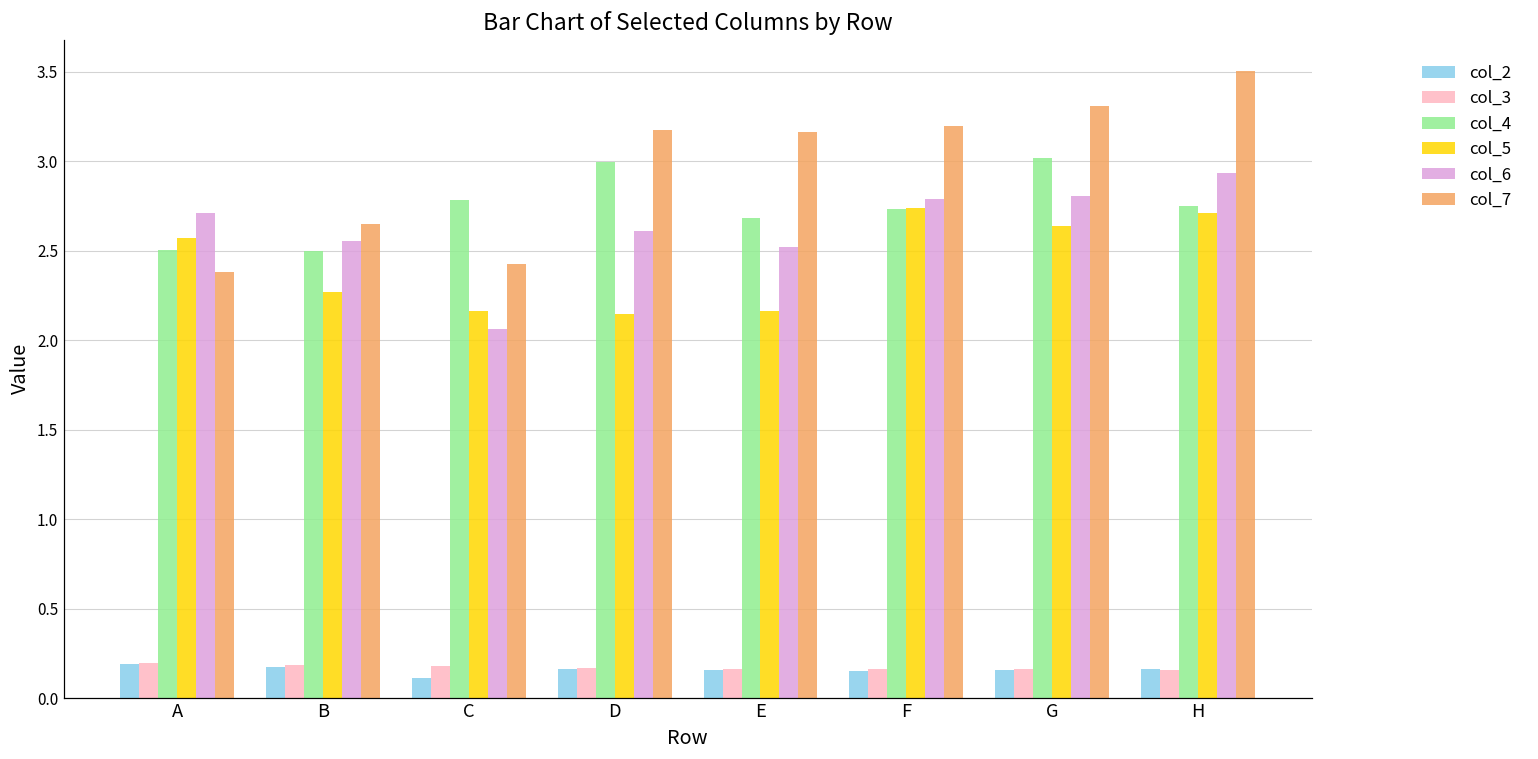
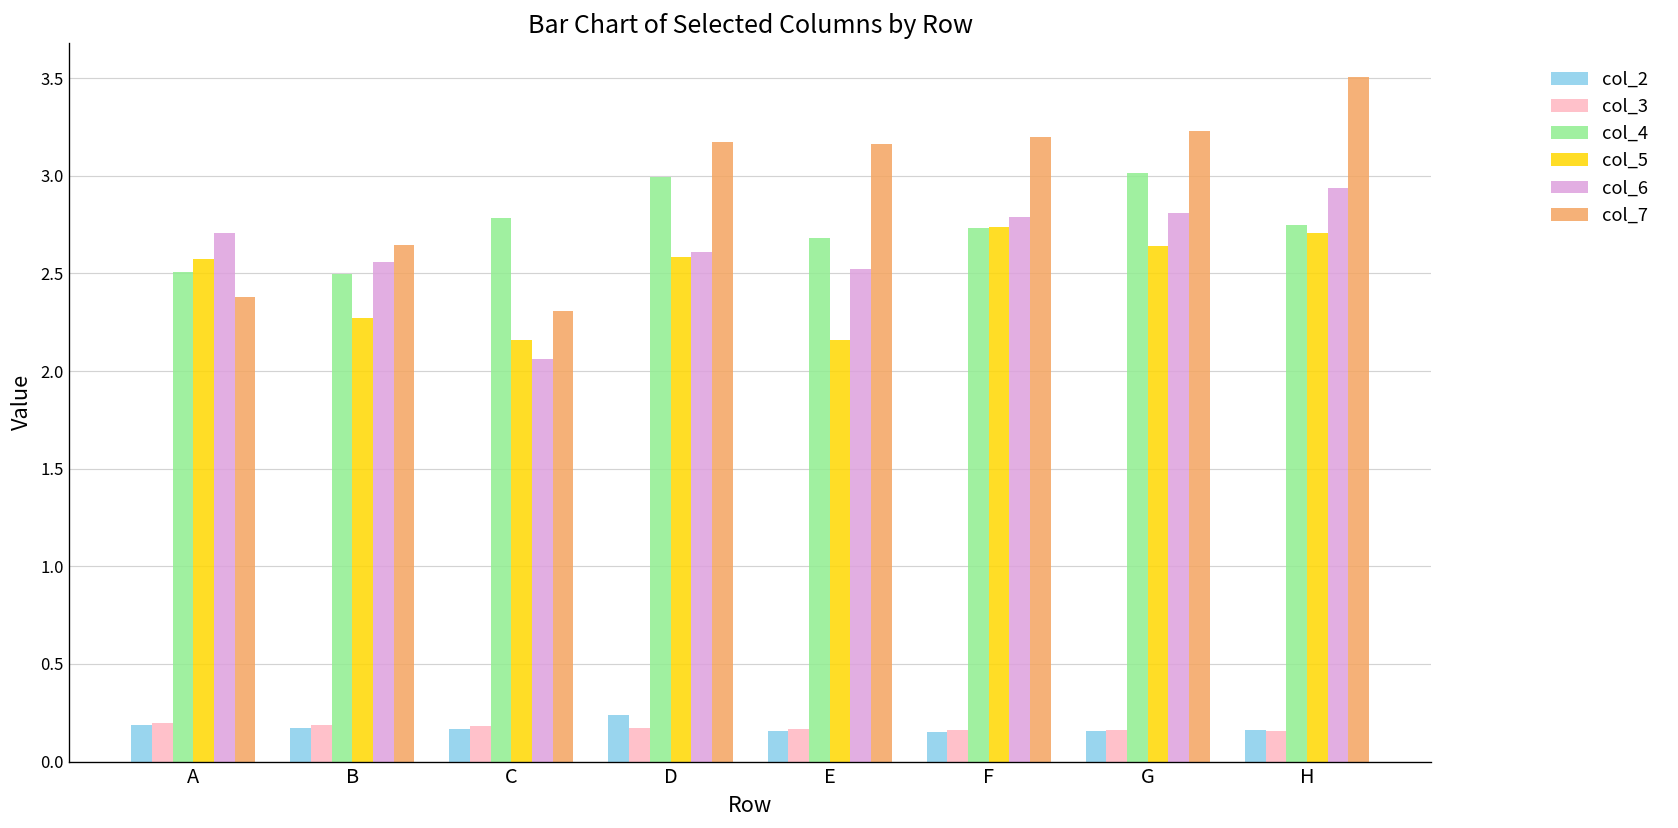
  {
    "col_2": {
      "A": 0.19,
      "B": 0.17,
-     "C": 0.11,
-     "D": 0.16,
+     "C": 0.17,
+     "D": 0.24,
      "E": 0.15,
      "F": 0.15,
      "G": 0.16,
      "H": 0.16
    },
    "col_4": {
      "A": 2.51,
      "B": 2.50,
      "C": 2.78,
      "D": 2.99,
      "E": 2.68,
      "F": 2.73,
      "G": 3.02,
      "H": 2.75
    },
    "col_5": {
      "A": 2.57,
      "B": 2.27,
      "C": 2.16,
-     "D": 2.15,
+     "D": 2.59,
      "E": 2.16,
      "F": 2.74,
      "G": 2.64,
      "H": 2.71
    },
    "col_7": {
      "A": 2.38,
      "B": 2.65,
-     "C": 2.42,
+     "C": 2.31,
      "D": 3.18,
      "E": 3.17,
      "F": 3.20,
-     "G": 3.31,
+     "G": 3.23,
      "H": 3.50
    }
  }
